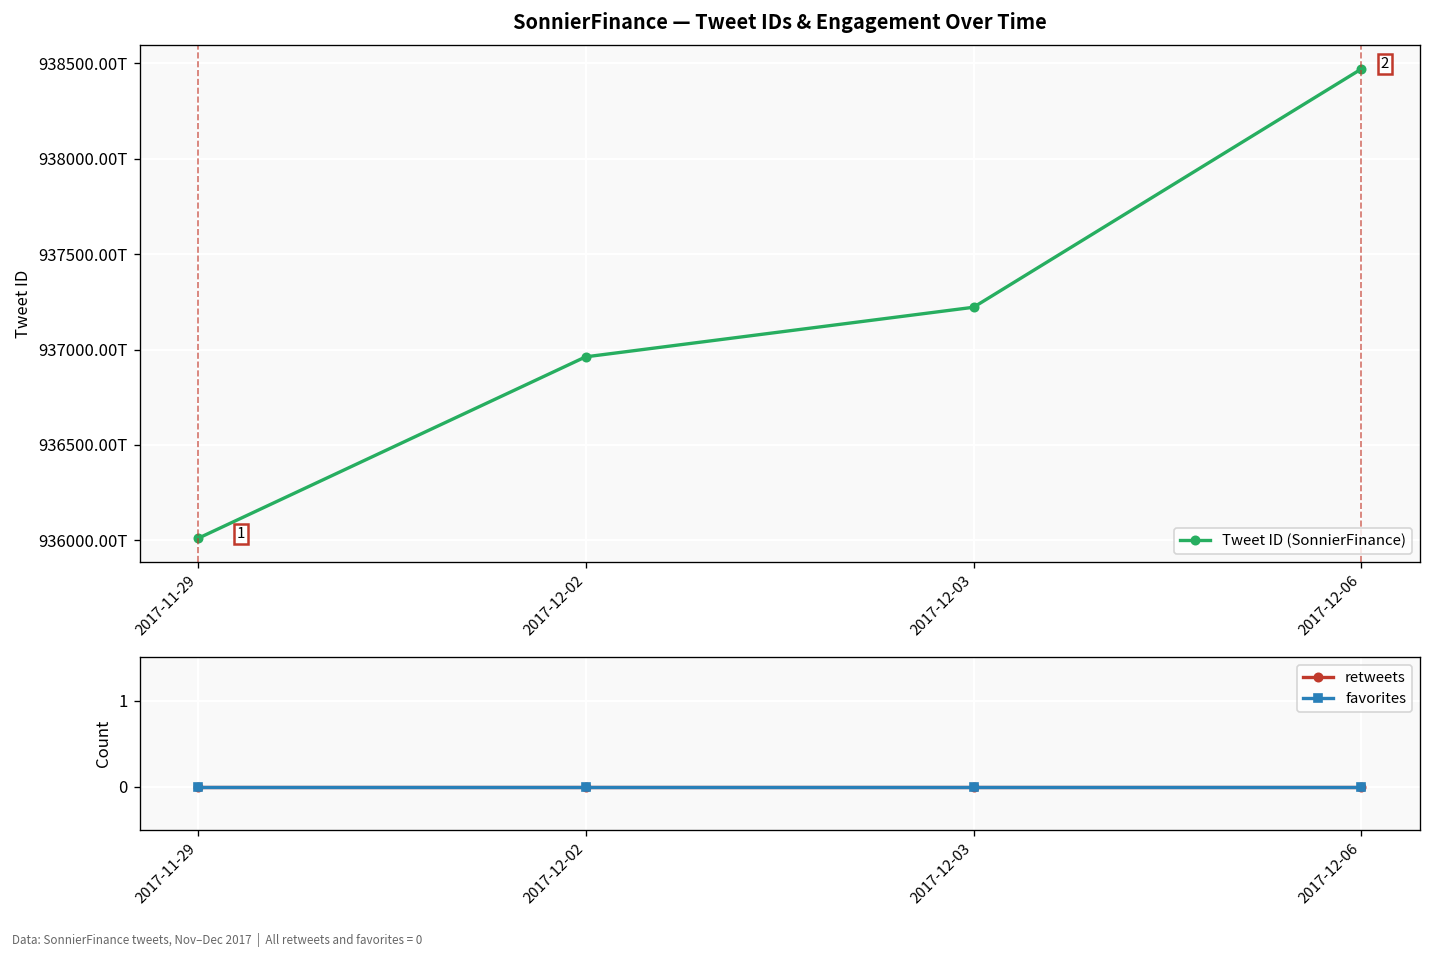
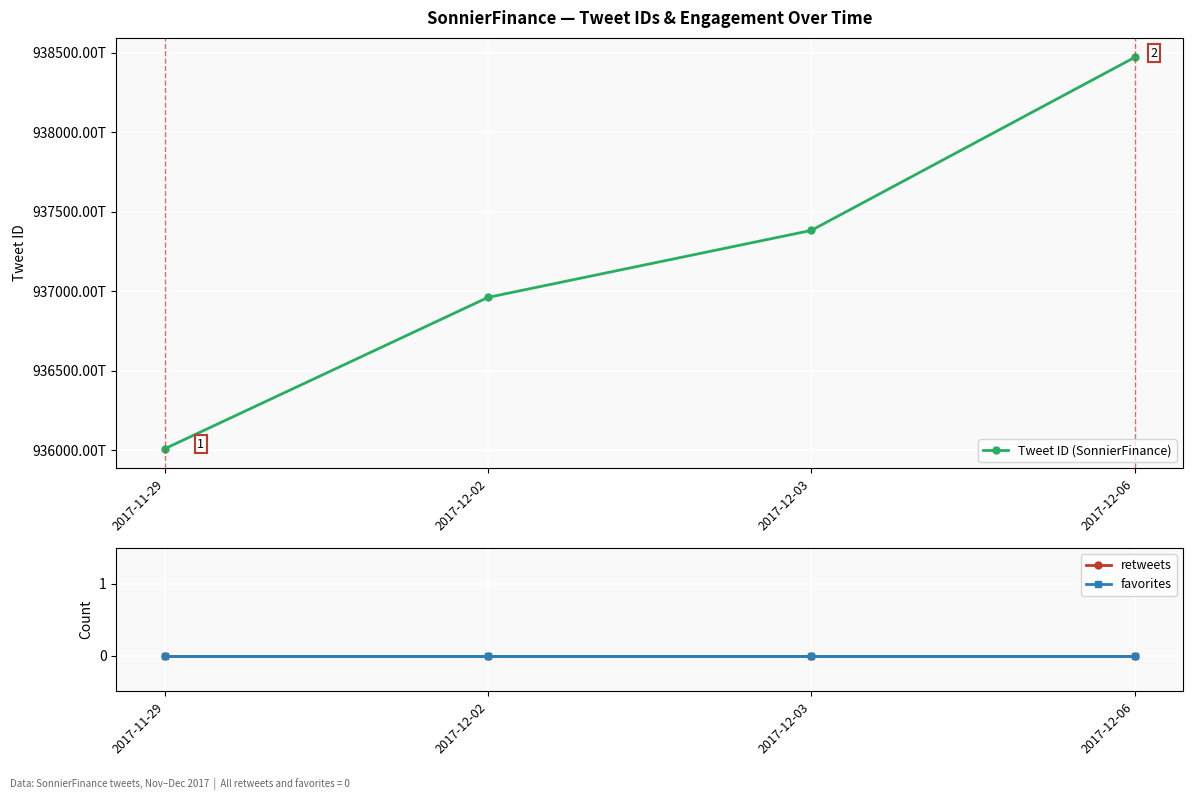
  {
    "SonnierFinance — Tweet IDs & Engagement Over Time": {
      "2017-11-29": "936010T",
      "2017-12-02": "936960T",
-     "2017-12-03": "937220T"
+     "2017-12-03": "937380T"
    }
  }
